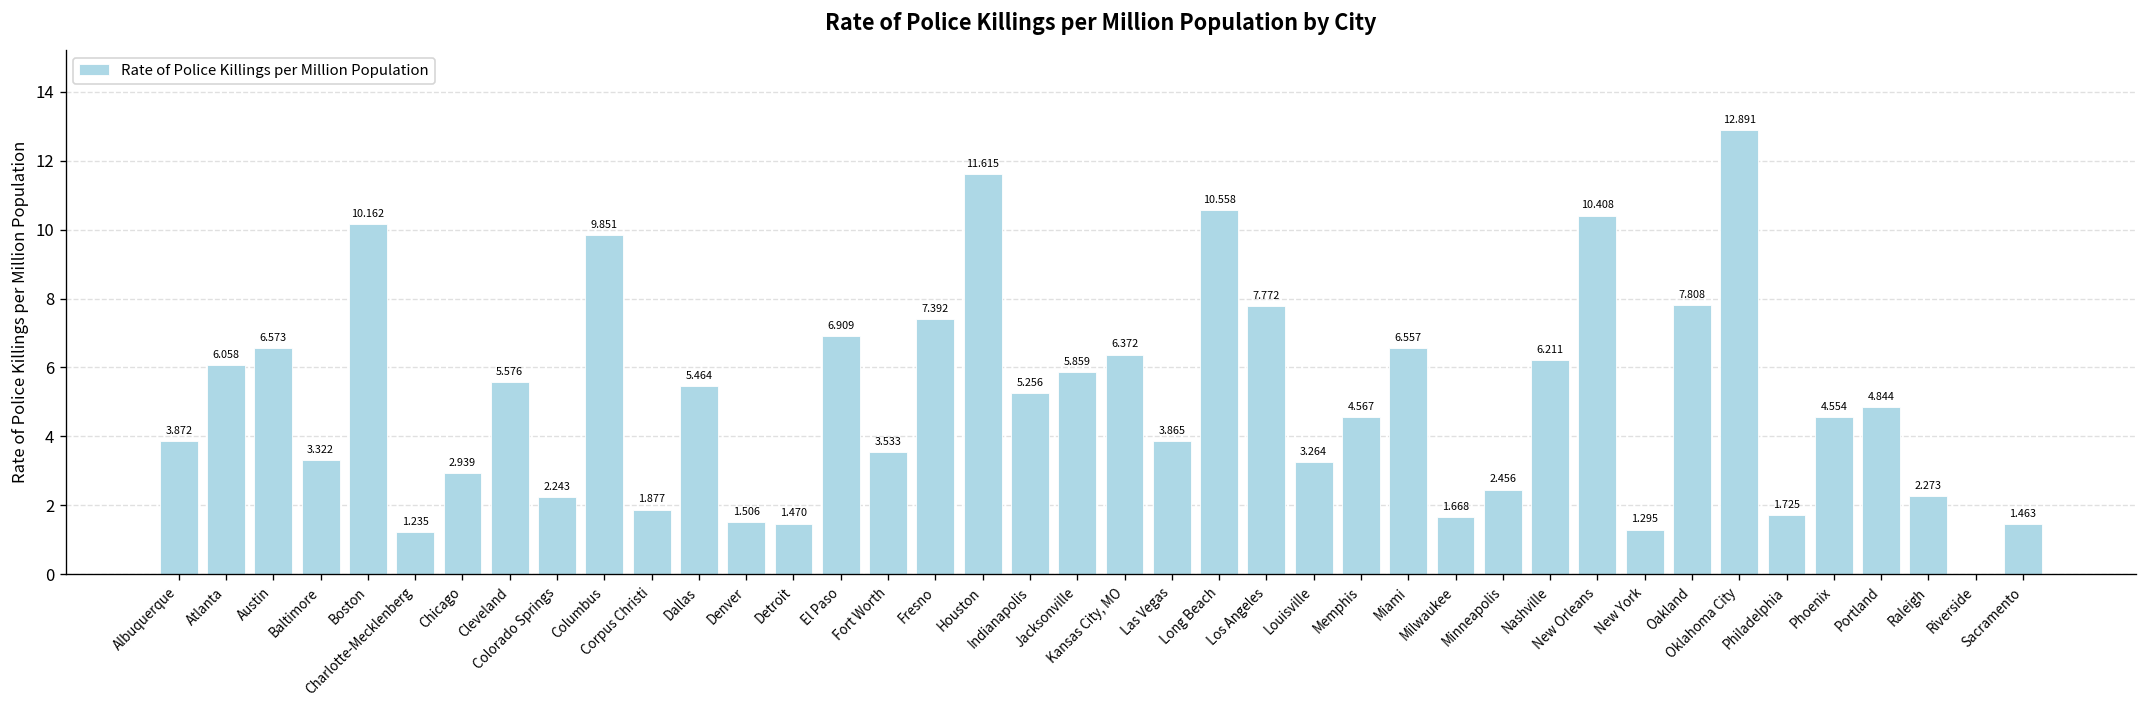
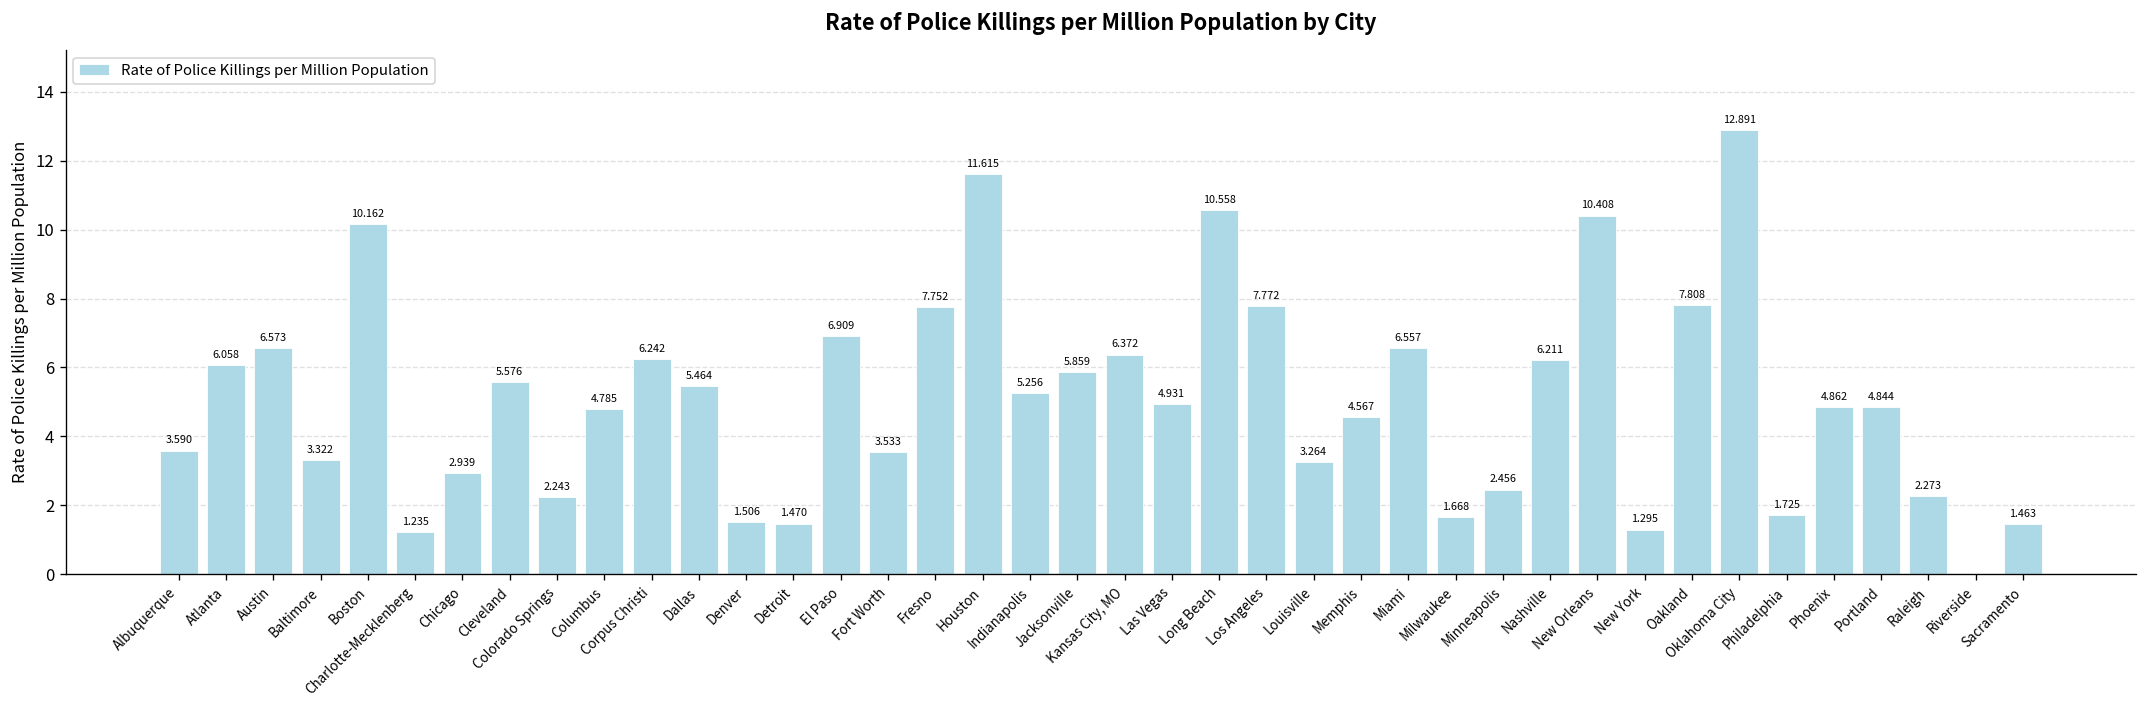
  {
-   "Albuquerque": 3.872,
+   "Albuquerque": 3.590,
    "Atlanta": 6.058,
    "Austin": 6.573,
    "Baltimore": 3.322,
    "Boston": 10.162,
    "Charlotte-Mecklenberg": 1.235,
    "Chicago": 2.939,
    "Cleveland": 5.576,
    "Colorado Springs": 2.243,
-   "Columbus": 9.851,
-   "Corpus Christi": 1.877,
+   "Columbus": 4.785,
+   "Corpus Christi": 6.242,
    "Dallas": 5.464,
    "Denver": 1.506,
    "Detroit": 1.470,
    "El Paso": 6.909,
    "Fort Worth": 3.533,
-   "Fresno": 7.392,
+   "Fresno": 7.752,
    "Houston": 11.615,
    "Indianapolis": 5.256,
    "Jacksonville": 5.859,
    "Kansas City, MO": 6.372,
-   "Las Vegas": 3.865,
+   "Las Vegas": 4.931,
    "Long Beach": 10.558,
    "Los Angeles": 7.772,
    "Louisville": 3.264,
    "Memphis": 4.567,
    "Miami": 6.557,
    "Milwaukee": 1.668,
    "Minneapolis": 2.456,
    "Nashville": 6.211,
    "New Orleans": 10.408,
    "New York": 1.295,
    "Oakland": 7.808,
    "Oklahoma City": 12.891,
    "Philadelphia": 1.725,
-   "Phoenix": 4.554,
+   "Phoenix": 4.862,
    "Portland": 4.844,
    "Raleigh": 2.273,
    "Sacramento": 1.463
  }
